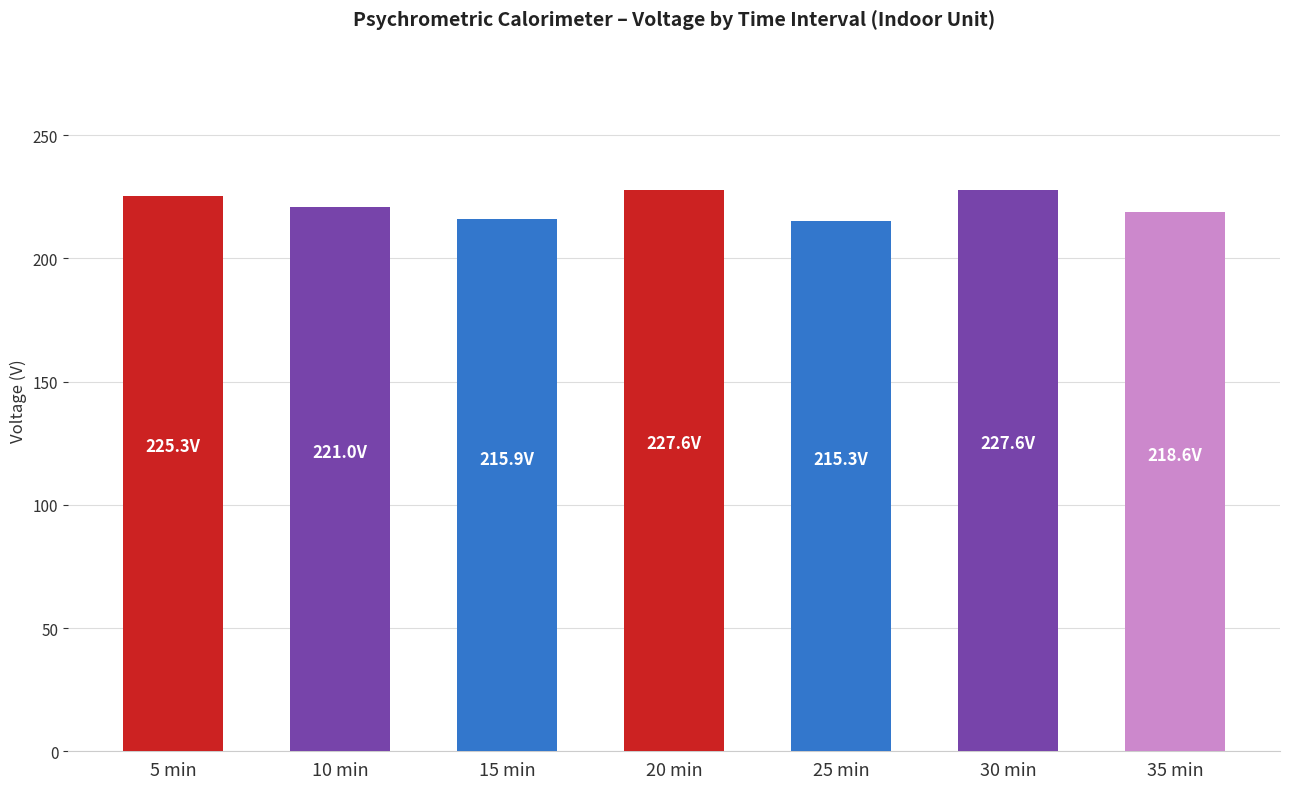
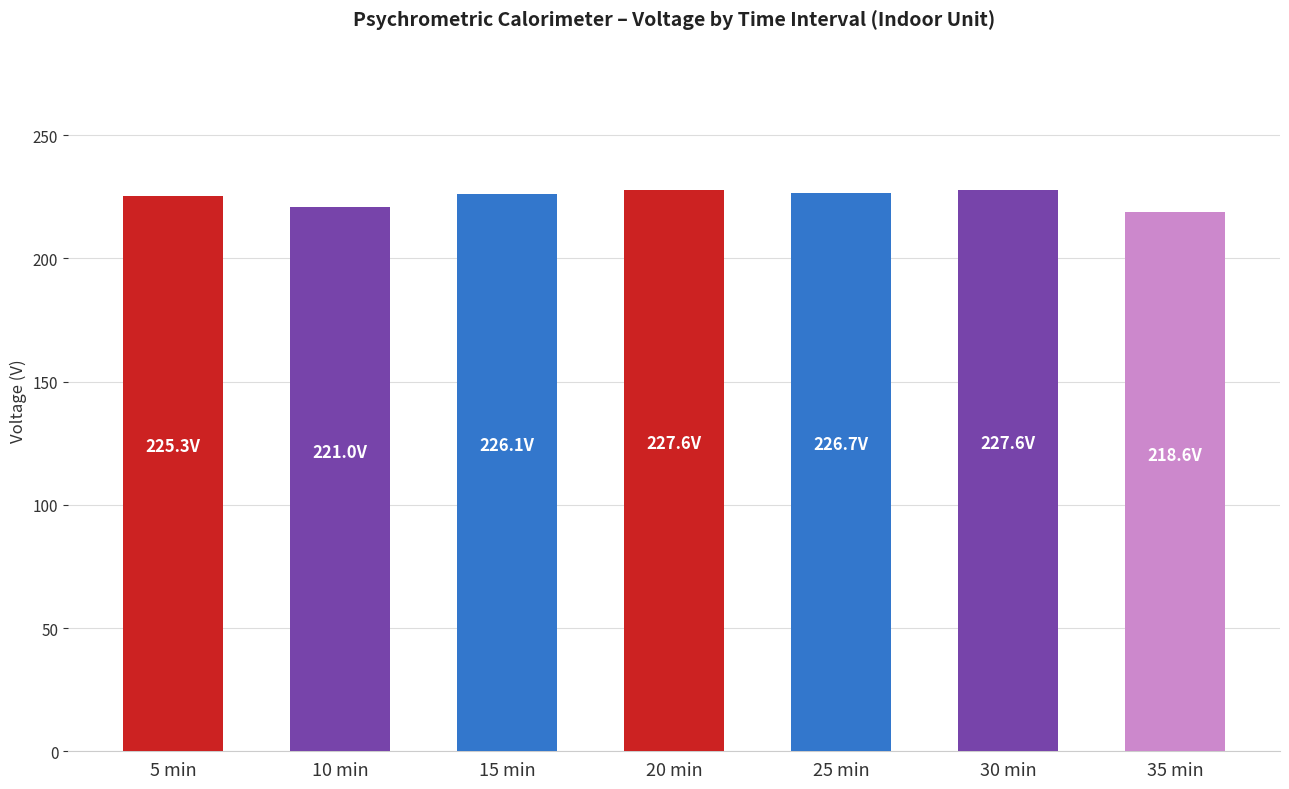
  {
-   "15 min": "215.9V",
-   "25 min": "215.3V"
+   "15 min": "226.1V",
+   "25 min": "226.7V"
  }
